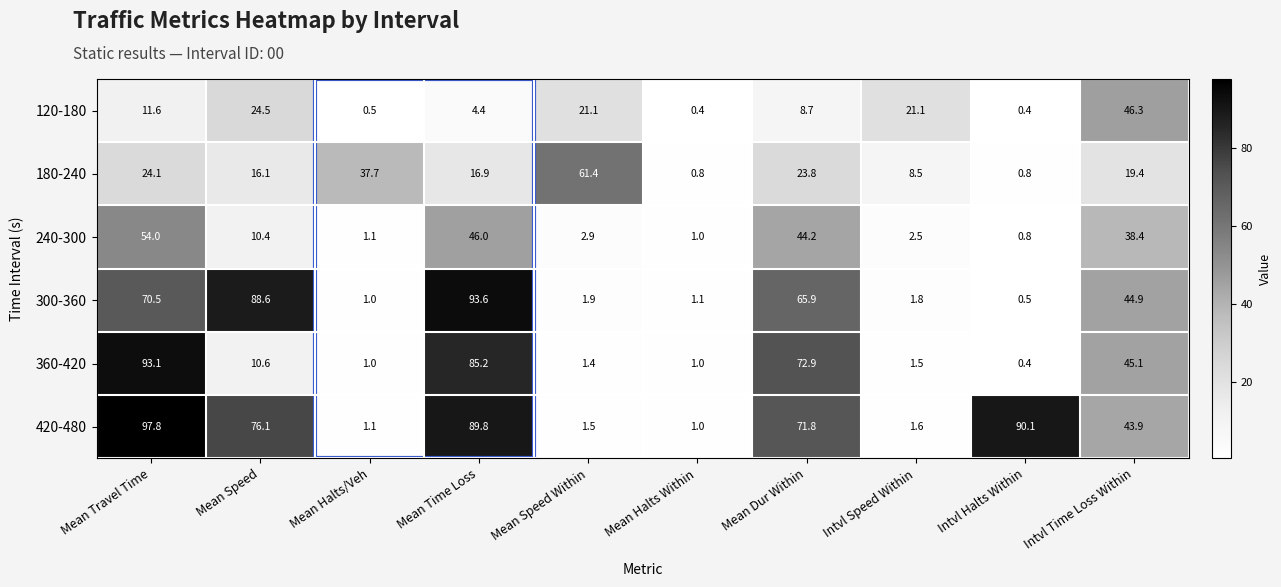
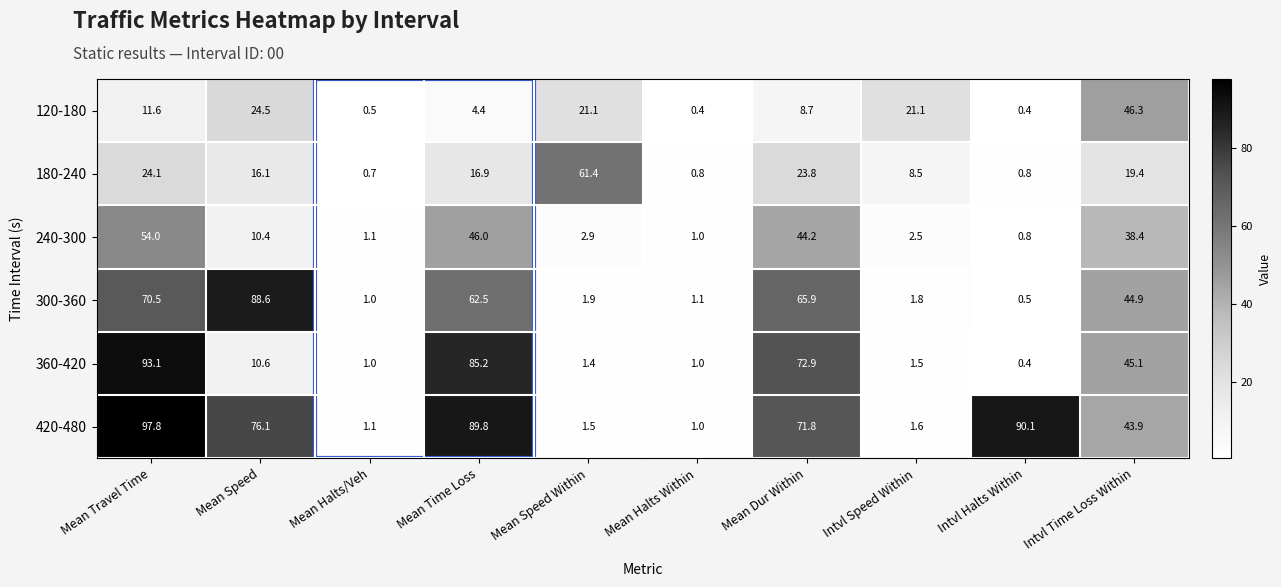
  {
    "120-180": {
      "Mean Travel Time": 11.6,
      "Mean Speed": 24.5,
      "Mean Halts/Veh": 0.5,
      "Mean Time Loss": 4.4,
      "Mean Speed Within": 21.1,
      "Mean Halts Within": 0.4,
      "Mean Dur Within": 8.7,
      "Intvl Speed Within": 21.1,
      "Intvl Halts Within": 0.4,
      "Intvl Time Loss Within": 46.3
    },
    "180-240": {
      "Mean Travel Time": 24.1,
      "Mean Speed": 16.1,
-     "Mean Halts/Veh": 37.7,
+     "Mean Halts/Veh": 0.7,
      "Mean Time Loss": 16.9,
      "Mean Speed Within": 61.4,
      "Mean Halts Within": 0.8,
      "Mean Dur Within": 23.8,
      "Intvl Speed Within": 8.5,
      "Intvl Halts Within": 0.8,
      "Intvl Time Loss Within": 19.4
    },
    "240-300": {
      "Mean Travel Time": 54.0,
      "Mean Speed": 10.4,
      "Mean Halts/Veh": 1.1,
      "Mean Time Loss": 46.0,
      "Mean Speed Within": 2.9,
      "Mean Halts Within": 1.0,
      "Mean Dur Within": 44.2,
      "Intvl Speed Within": 2.5,
      "Intvl Halts Within": 0.8,
      "Intvl Time Loss Within": 38.4
    },
    "300-360": {
      "Mean Travel Time": 70.5,
      "Mean Speed": 88.6,
      "Mean Halts/Veh": 1.0,
-     "Mean Time Loss": 93.6,
+     "Mean Time Loss": 62.5,
      "Mean Speed Within": 1.9,
      "Mean Halts Within": 1.1,
      "Mean Dur Within": 65.9,
      "Intvl Speed Within": 1.8,
      "Intvl Halts Within": 0.5,
      "Intvl Time Loss Within": 44.9
    },
    "360-420": {
      "Mean Travel Time": 93.1,
      "Mean Speed": 10.6,
      "Mean Halts/Veh": 1.0,
      "Mean Time Loss": 85.2,
      "Mean Speed Within": 1.4,
      "Mean Halts Within": 1.0,
      "Mean Dur Within": 72.9,
      "Intvl Speed Within": 1.5,
      "Intvl Halts Within": 0.4,
      "Intvl Time Loss Within": 45.1
    },
    "420-480": {
      "Mean Travel Time": 97.8,
      "Mean Speed": 76.1,
      "Mean Halts/Veh": 1.1,
      "Mean Time Loss": 89.8,
      "Mean Speed Within": 1.5,
      "Mean Halts Within": 1.0,
      "Mean Dur Within": 71.8,
      "Intvl Speed Within": 1.6,
      "Intvl Halts Within": 90.1,
      "Intvl Time Loss Within": 43.9
    }
  }
